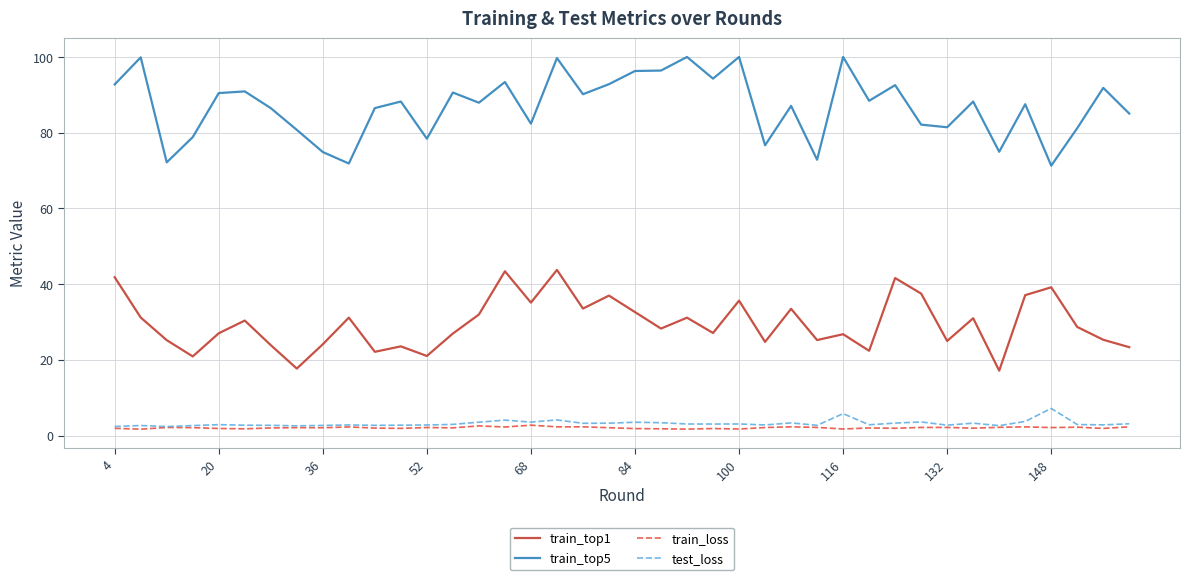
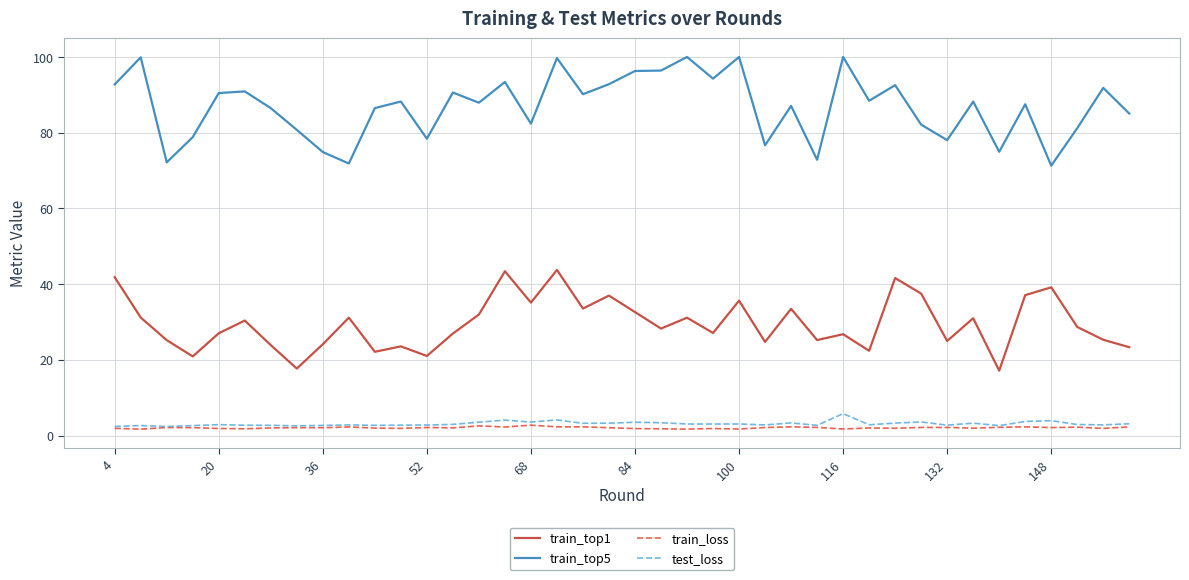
  {
    "train_top5": {
      "4": 93,
      "20": 90,
      "36": 75,
      "52": 78,
      "68": 82,
      "84": 96,
      "100": 100,
      "116": 100,
-     "132": 81,
+     "132": 78,
      "148": 71
    },
    "test_loss": {
      "20": 3,
      "68": 4,
      "84": 4,
      "100": 3,
      "116": 6,
-     "148": 7
+     "148": 4
    }
  }
